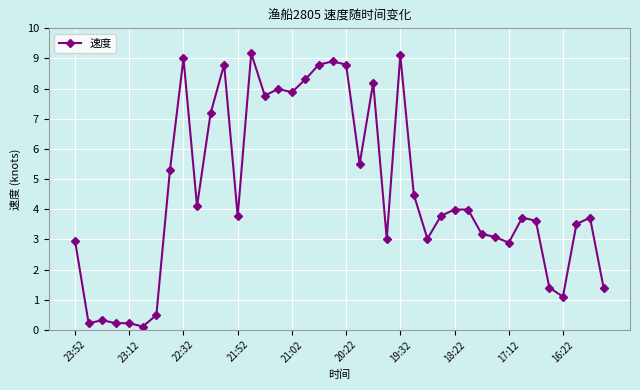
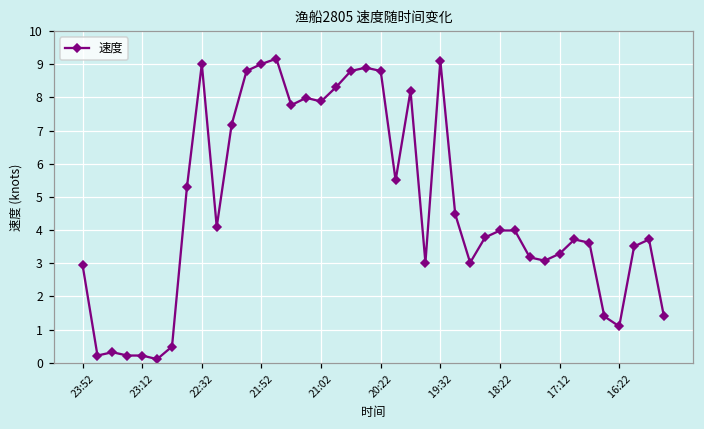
  {
    "23:52": 3.0,
    "23:12": 0.2,
    "22:32": 9.0,
-   "21:52": 3.8,
+   "21:52": 9.0,
    "21:02": 7.9,
    "20:22": 8.8,
    "19:32": 9.1,
-   "17:12": 2.9,
+   "17:12": 3.3,
    "16:22": 1.1
  }
